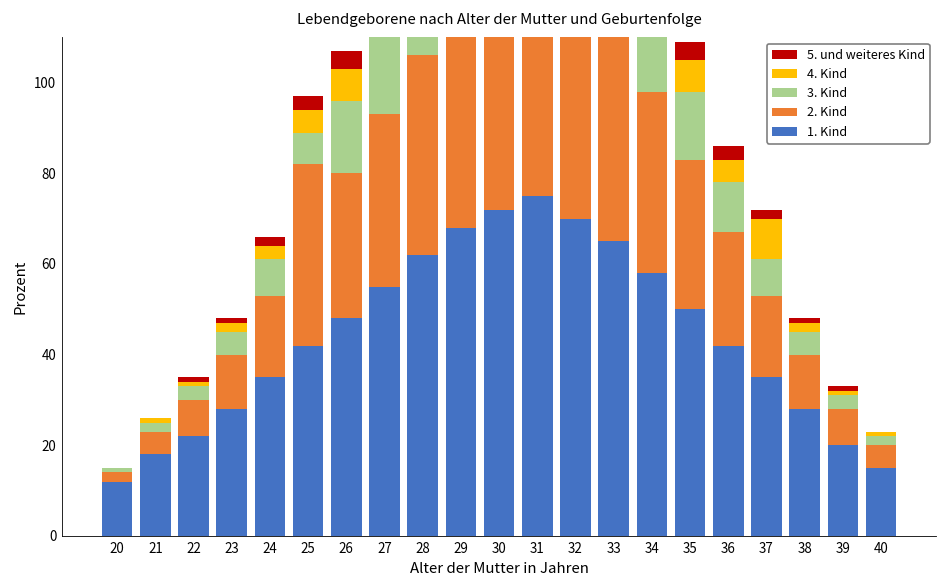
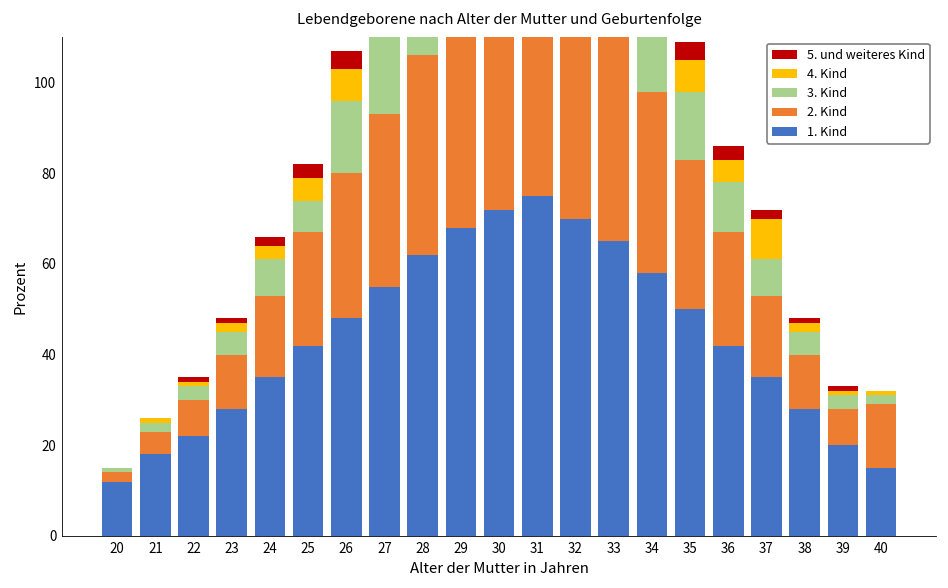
  {
    "1. Kind": {
      "20": 12,
      "21": 18,
      "22": 22,
      "23": 28,
      "24": 35,
      "25": 42,
      "26": 48,
      "27": 55,
      "28": 62,
      "29": 68,
      "30": 72,
      "31": 75,
      "32": 70,
      "33": 65,
      "34": 58,
      "35": 50,
      "36": 42,
      "37": 35,
      "38": 28,
      "39": 20,
      "40": 15
    },
    "2. Kind": {
      "20": 2,
      "21": 5,
      "22": 8,
      "23": 12,
      "24": 18,
-     "25": 40,
+     "25": 25,
      "26": 32,
      "27": 38,
      "28": 44,
      "34": 40,
      "35": 33,
      "36": 25,
      "37": 18,
      "38": 12,
      "39": 8,
-     "40": 5
+     "40": 14
    },
    "3. Kind": {
      "20": 1,
      "21": 2,
      "22": 3,
      "23": 5,
      "24": 8,
      "25": 7,
      "26": 16,
      "35": 15,
      "36": 11,
      "37": 8,
      "38": 5,
      "39": 3,
      "40": 2
    },
    "4. Kind": {
      "20": 0,
      "21": 1,
      "22": 1,
      "23": 2,
      "24": 3,
      "25": 5,
      "26": 7,
      "35": 7,
      "36": 5,
      "37": 9,
      "38": 2,
      "39": 1,
      "40": 1
    },
    "5. und weiteres Kind": {
      "20": 0,
      "21": 0,
      "22": 1,
      "23": 1,
      "24": 2,
      "25": 3,
      "26": 4,
      "35": 4,
      "36": 3,
      "37": 2,
      "38": 1,
      "39": 1,
      "40": 0
    }
  }
